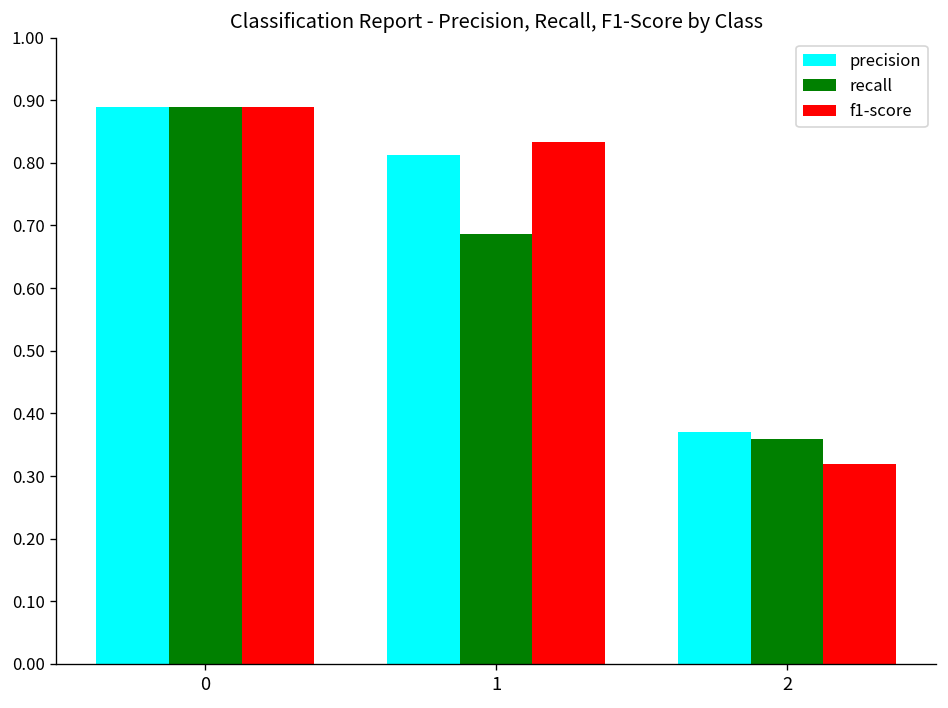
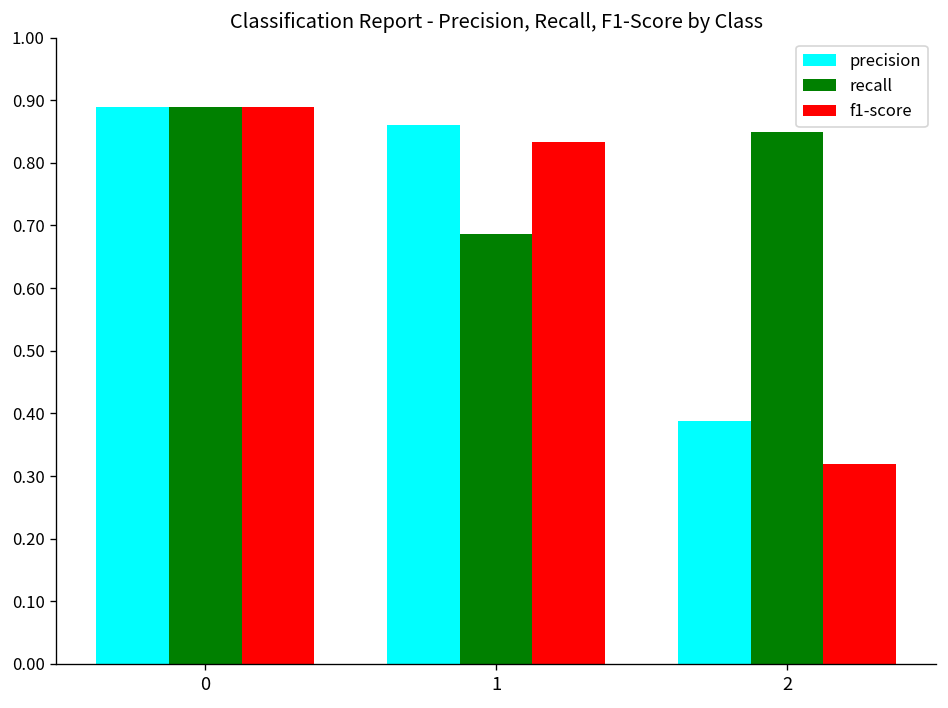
  {
    "precision": {
      "0": 0.89,
-     "1": 0.81,
-     "2": 0.37
+     "1": 0.86,
+     "2": 0.39
    },
    "recall": {
      "0": 0.89,
      "1": 0.69,
-     "2": 0.36
+     "2": 0.85
    },
    "f1-score": {
      "0": 0.89,
      "1": 0.83,
      "2": 0.32
    }
  }
